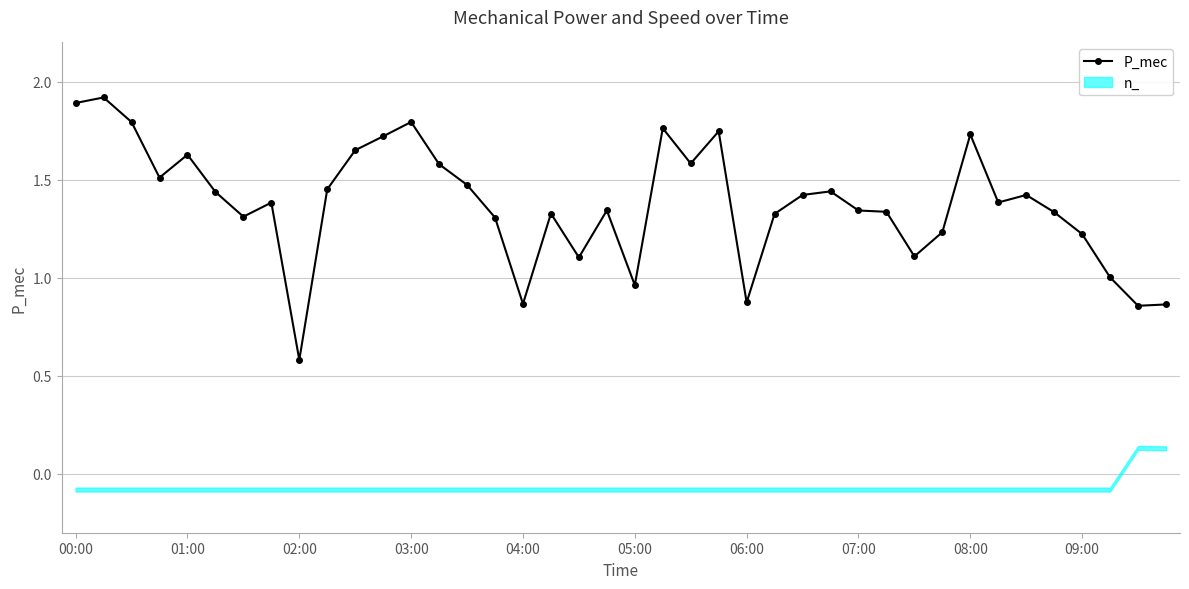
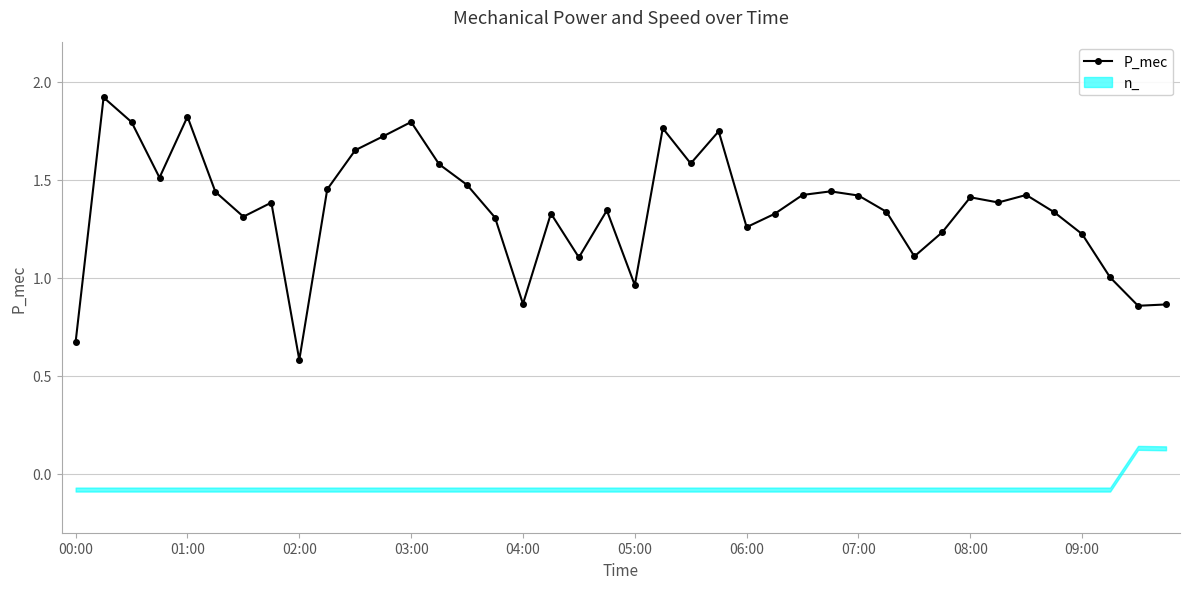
  {
    "P_mec": {
-     "00:00": 1.89,
-     "01:00": 1.63,
+     "00:00": 0.67,
+     "01:00": 1.82,
      "02:00": 0.58,
      "03:00": 1.79,
      "04:00": 0.87,
      "05:00": 0.96,
-     "06:00": 0.87,
-     "07:00": 1.34,
-     "08:00": 1.73,
+     "06:00": 1.26,
+     "07:00": 1.42,
+     "08:00": 1.41,
      "09:00": 1.22
    }
  }
